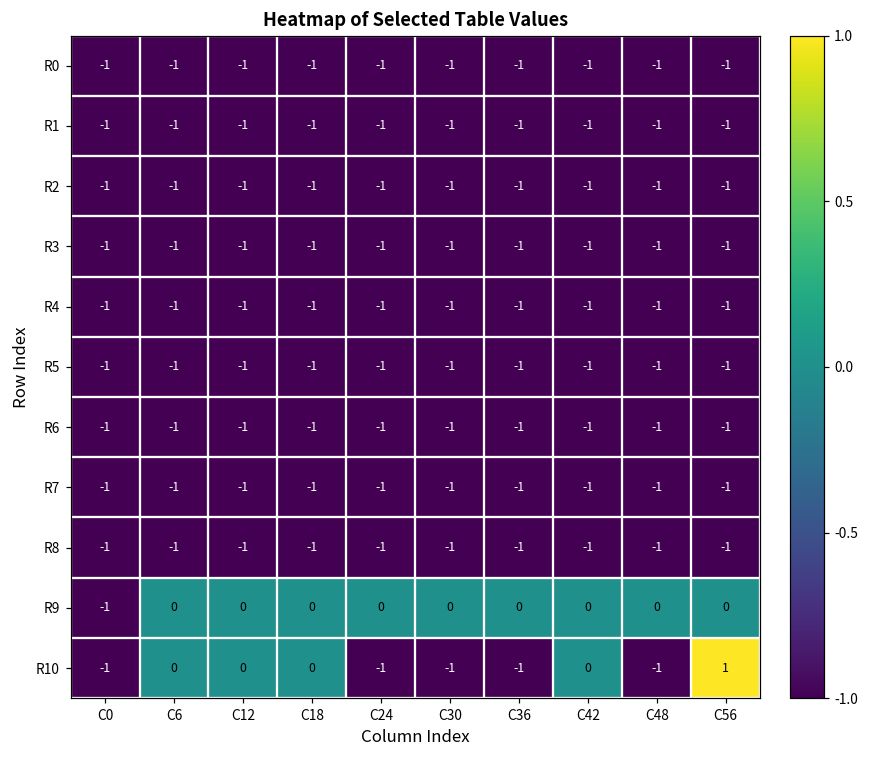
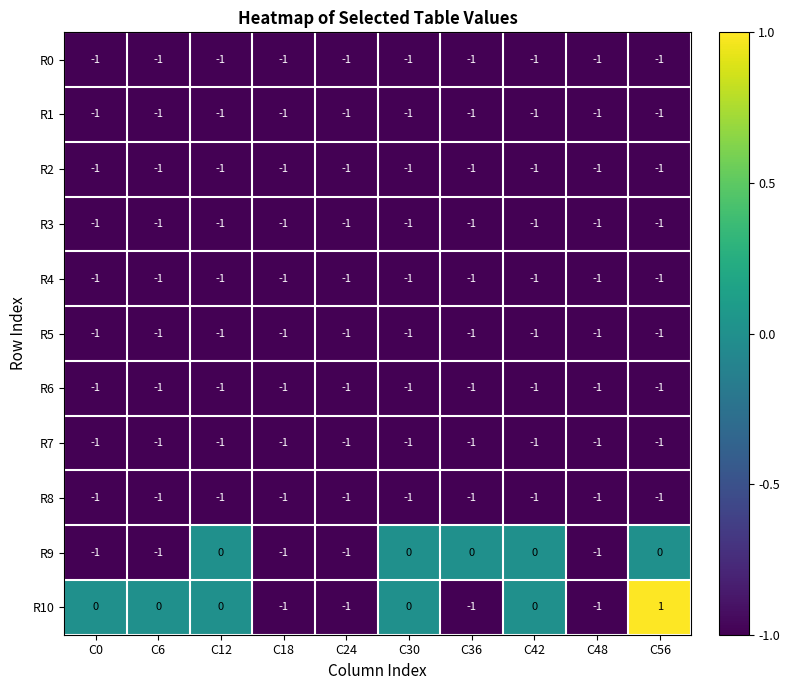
  {
    "R0": {
      "C0": -1,
      "C6": -1,
      "C12": -1,
      "C18": -1,
      "C24": -1,
      "C30": -1,
      "C36": -1,
      "C42": -1,
      "C48": -1,
      "C56": -1
    },
    "R1": {
      "C0": -1,
      "C6": -1,
      "C12": -1,
      "C18": -1,
      "C24": -1,
      "C30": -1,
      "C36": -1,
      "C42": -1,
      "C48": -1,
      "C56": -1
    },
    "R2": {
      "C0": -1,
      "C6": -1,
      "C12": -1,
      "C18": -1,
      "C24": -1,
      "C30": -1,
      "C36": -1,
      "C42": -1,
      "C48": -1,
      "C56": -1
    },
    "R3": {
      "C0": -1,
      "C6": -1,
      "C12": -1,
      "C18": -1,
      "C24": -1,
      "C30": -1,
      "C36": -1,
      "C42": -1,
      "C48": -1,
      "C56": -1
    },
    "R4": {
      "C0": -1,
      "C6": -1,
      "C12": -1,
      "C18": -1,
      "C24": -1,
      "C30": -1,
      "C36": -1,
      "C42": -1,
      "C48": -1,
      "C56": -1
    },
    "R5": {
      "C0": -1,
      "C6": -1,
      "C12": -1,
      "C18": -1,
      "C24": -1,
      "C30": -1,
      "C36": -1,
      "C42": -1,
      "C48": -1,
      "C56": -1
    },
    "R6": {
      "C0": -1,
      "C6": -1,
      "C12": -1,
      "C18": -1,
      "C24": -1,
      "C30": -1,
      "C36": -1,
      "C42": -1,
      "C48": -1,
      "C56": -1
    },
    "R7": {
      "C0": -1,
      "C6": -1,
      "C12": -1,
      "C18": -1,
      "C24": -1,
      "C30": -1,
      "C36": -1,
      "C42": -1,
      "C48": -1,
      "C56": -1
    },
    "R8": {
      "C0": -1,
      "C6": -1,
      "C12": -1,
      "C18": -1,
      "C24": -1,
      "C30": -1,
      "C36": -1,
      "C42": -1,
      "C48": -1,
      "C56": -1
    },
    "R9": {
      "C0": -1,
-     "C6": 0,
+     "C6": -1,
      "C12": 0,
-     "C18": 0,
-     "C24": 0,
+     "C18": -1,
+     "C24": -1,
      "C30": 0,
      "C36": 0,
      "C42": 0,
-     "C48": 0,
+     "C48": -1,
      "C56": 0
    },
    "R10": {
-     "C0": -1,
+     "C0": 0,
      "C6": 0,
      "C12": 0,
-     "C18": 0,
+     "C18": -1,
      "C24": -1,
-     "C30": -1,
+     "C30": 0,
      "C36": -1,
      "C42": 0,
      "C48": -1,
      "C56": 1
    }
  }
